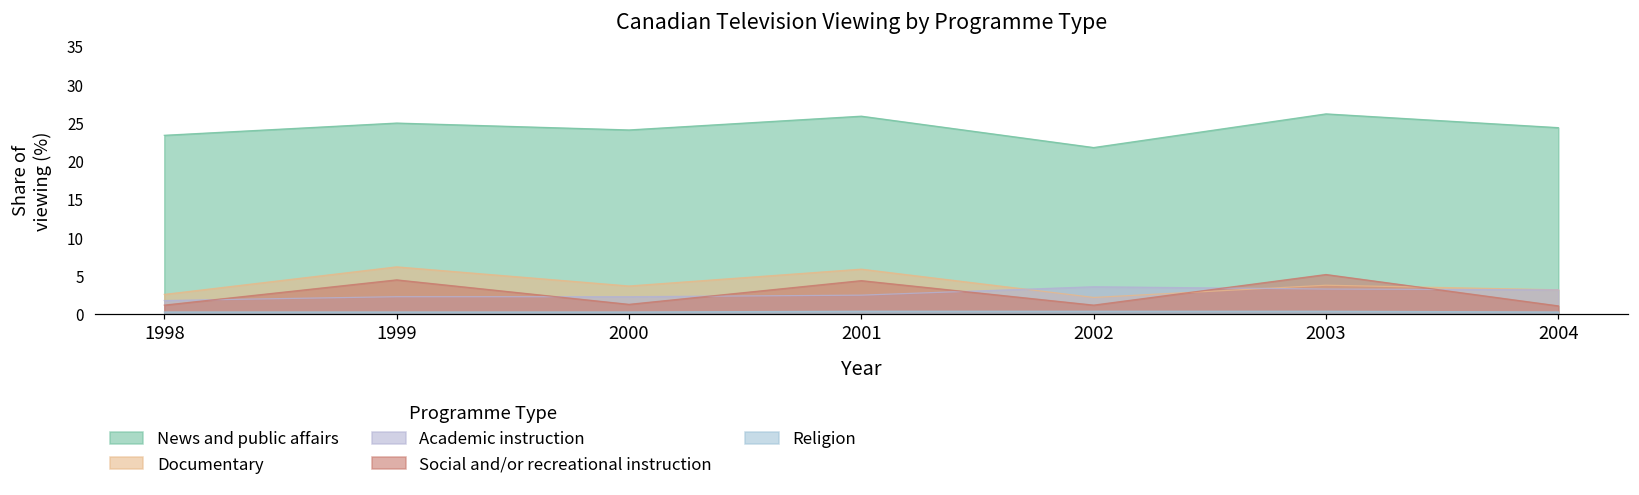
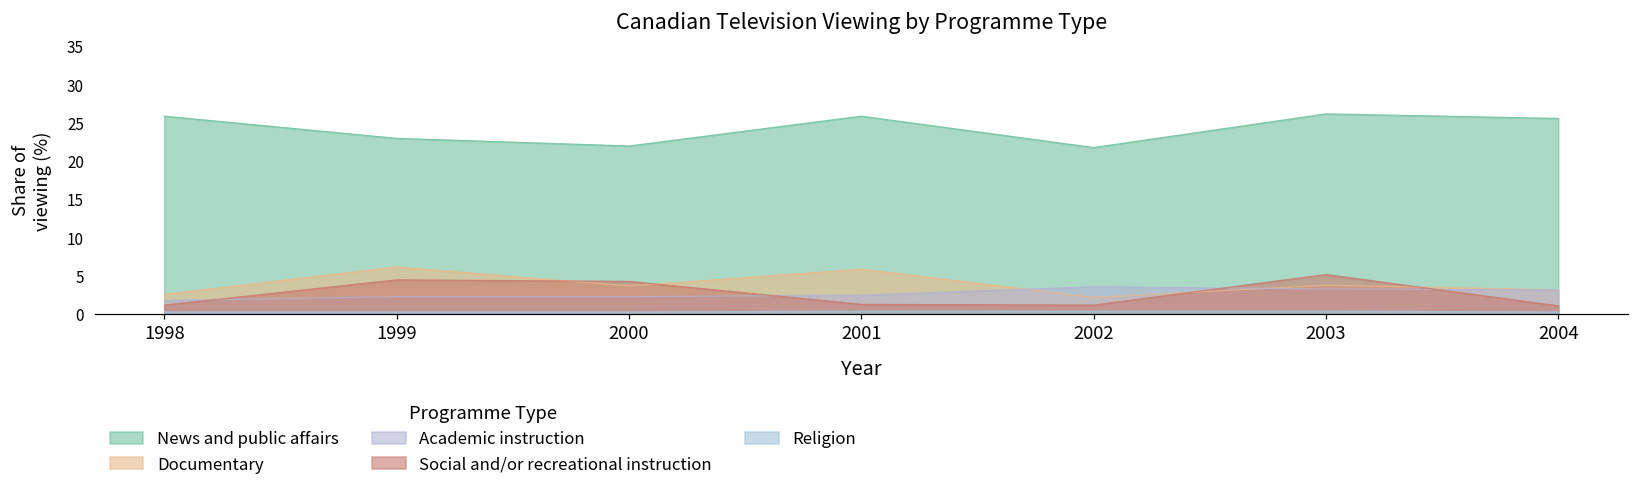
  {
    "News and public affairs": {
-     "1998": 23,
-     "1999": 25,
-     "2000": 24,
+     "1998": 26,
+     "1999": 23,
+     "2000": 22,
      "2001": 26,
      "2002": 22,
      "2003": 26,
-     "2004": 24
+     "2004": 26
    },
    "Documentary": {
      "1998": 3,
      "1999": 6,
      "2000": 4,
      "2001": 6,
      "2002": 2,
      "2003": 4
    },
    "Social and/or recreational instruction": {
      "1998": 1,
      "1999": 5,
-     "2000": 1,
-     "2001": 4,
+     "2000": 4,
+     "2001": 1,
      "2002": 1,
      "2003": 5,
      "2004": 1
    }
  }
